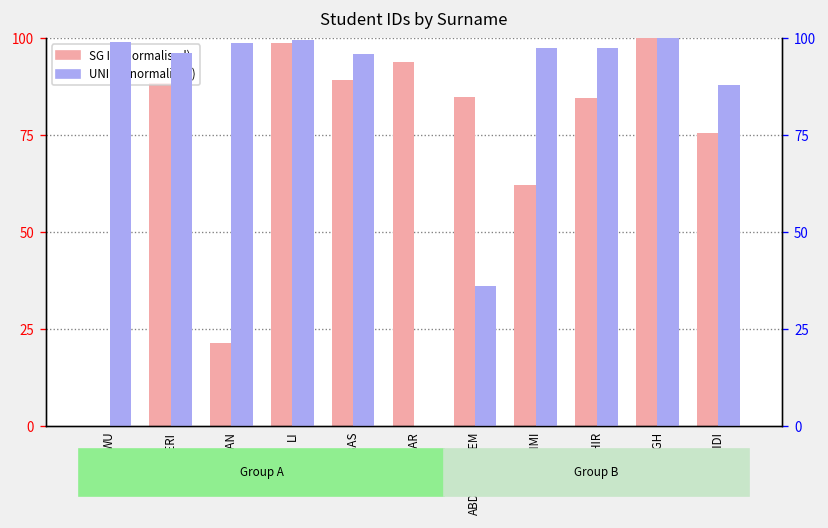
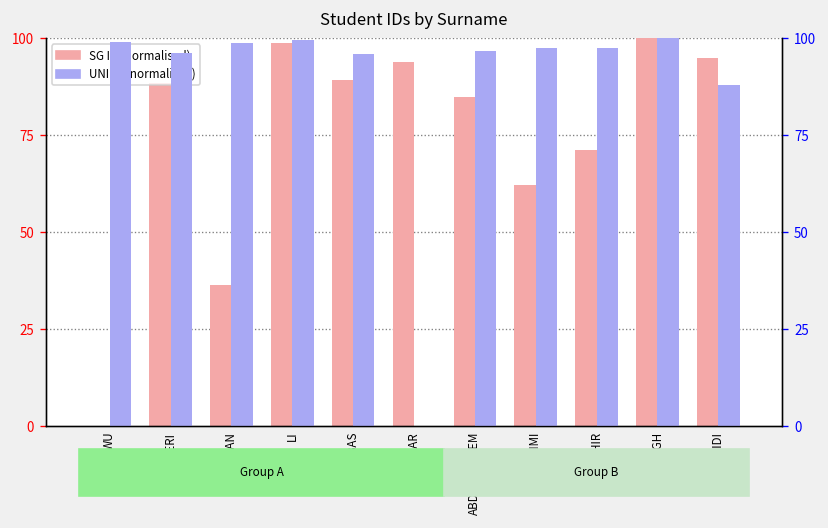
  {
    "SG ID (normalised)": {
      "WU": 0,
-     "TRAN": 21,
+     "TRAN": 36,
      "LI": 99,
      "ABBAS": 89,
      "AKBAR": 94,
      "ABDULRAHEEM": 85,
      "ALNUAIMI": 62,
-     "TAHIR": 85,
+     "TAHIR": 71,
      "SINGH": 100,
-     "ZAIDI": 76
+     "ZAIDI": 95
    },
    "UNI ID (normalised)": {
      "WU": 99,
      "TRAN": 99,
      "LI": 100,
      "ABBAS": 96,
      "AKBAR": 0,
-     "ABDULRAHEEM": 36,
+     "ABDULRAHEEM": 97,
      "ALNUAIMI": 98,
      "TAHIR": 97,
      "SINGH": 100,
      "ZAIDI": 88
    }
  }
